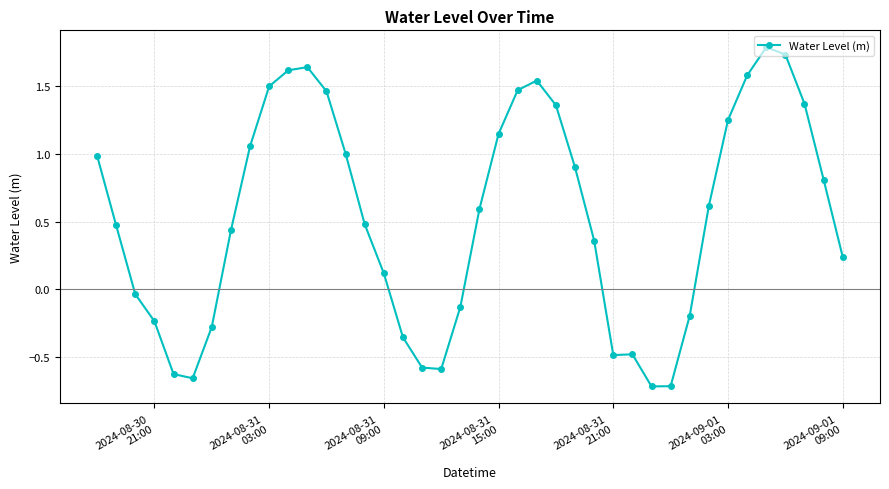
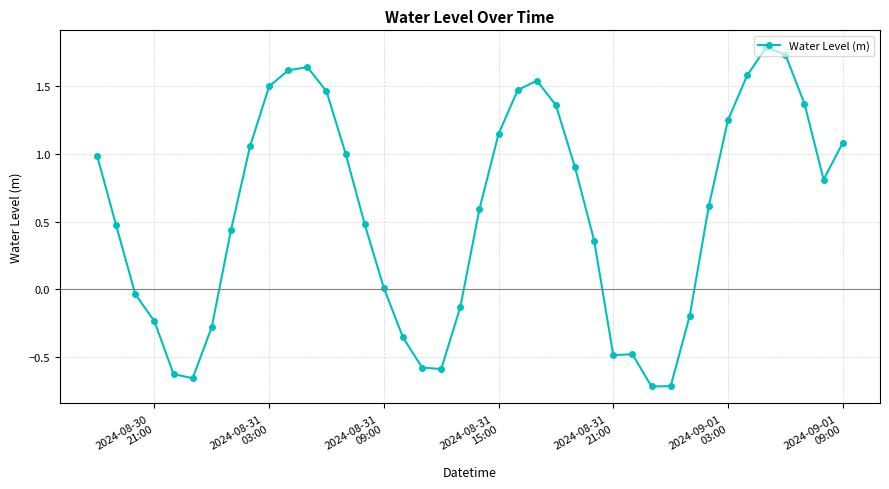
  {
    "2024-08-30 21:00": -0.24,
    "2024-08-31 03:00": 1.50,
-   "2024-08-31 09:00": 0.12,
+   "2024-08-31 09:00": 0.01,
    "2024-08-31 15:00": 1.15,
    "2024-08-31 21:00": -0.48,
    "2024-09-01 03:00": 1.25,
-   "2024-09-01 09:00": 0.24
+   "2024-09-01 09:00": 1.08
  }
